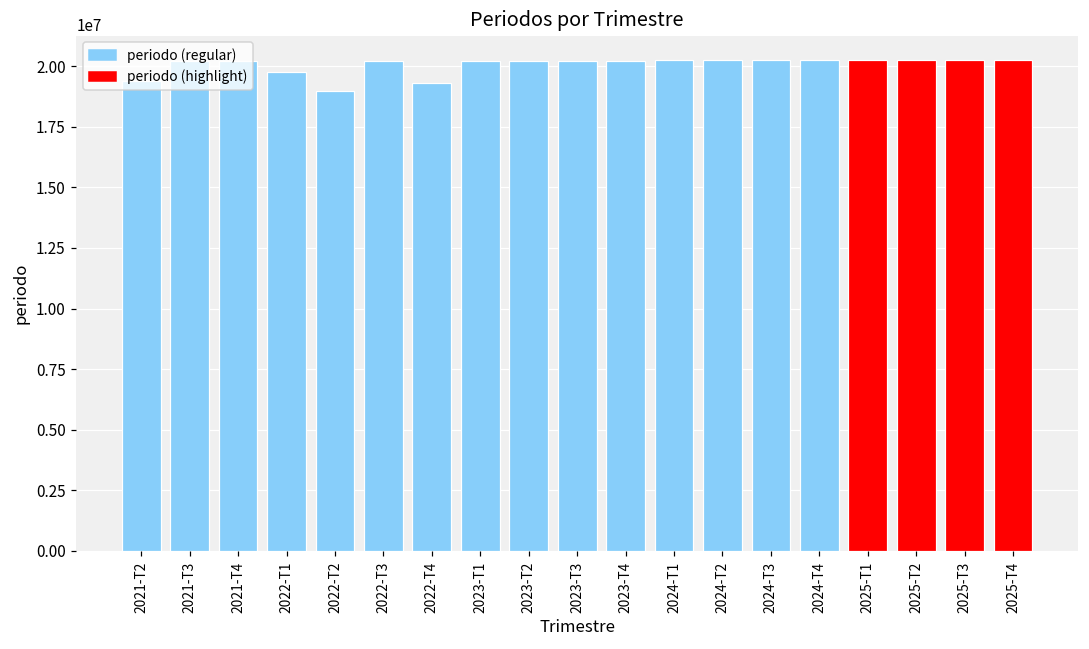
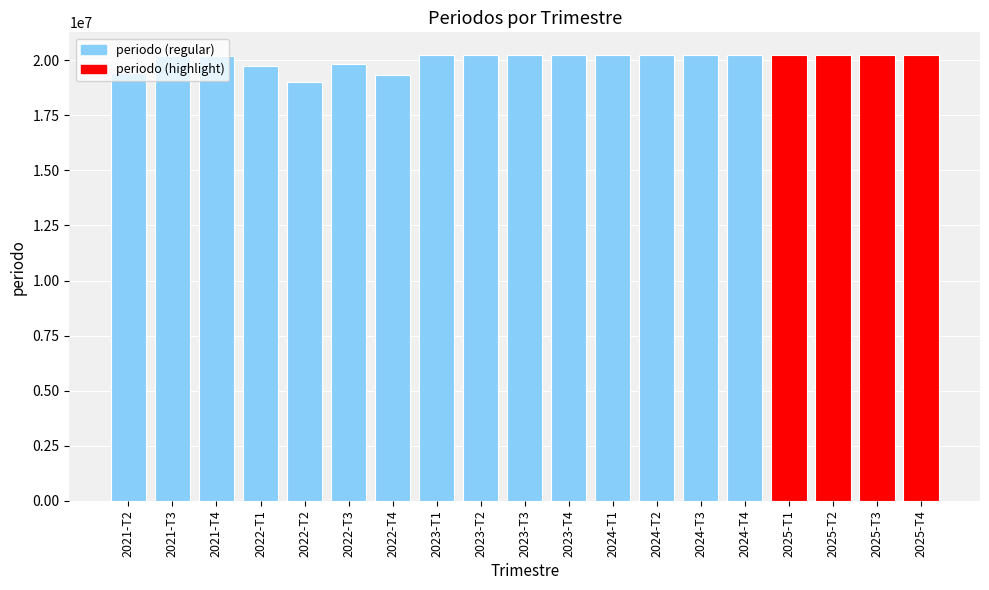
  {
    "2022-T1": 19700000,
    "2022-T2": 19000000,
-   "2022-T3": 20200000,
+   "2022-T3": 19800000,
    "2022-T4": 19300000,
    "2023-T1": 20200000,
    "2023-T2": 20200000,
    "2023-T3": 20200000,
    "2023-T4": 20200000,
    "2024-T1": 20200000,
    "2024-T2": 20200000,
    "2024-T3": 20200000,
    "2024-T4": 20200000,
    "2025-T1": 20300000,
    "2025-T2": 20300000,
    "2025-T3": 20300000,
    "2025-T4": 20300000
  }
